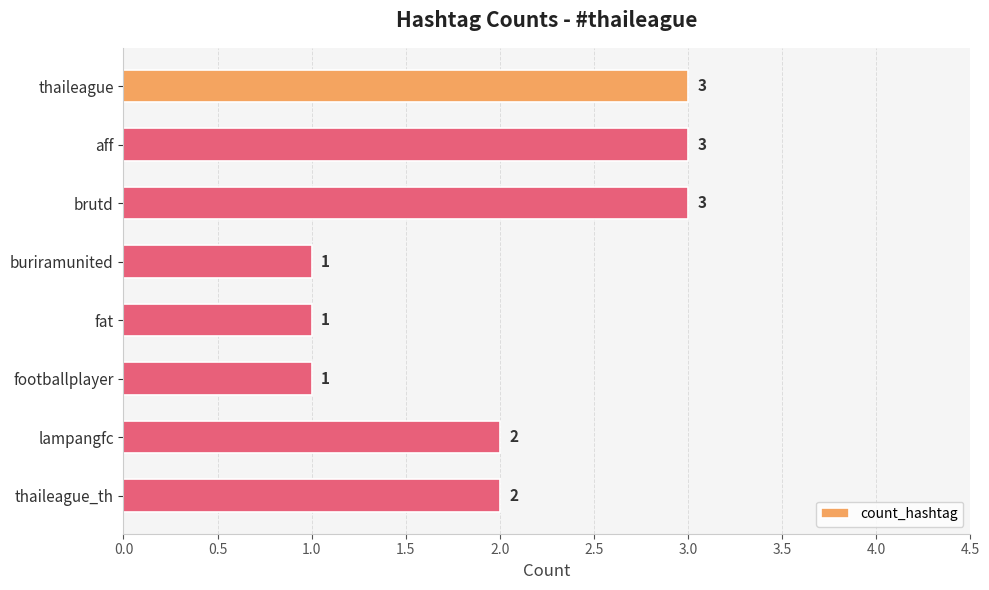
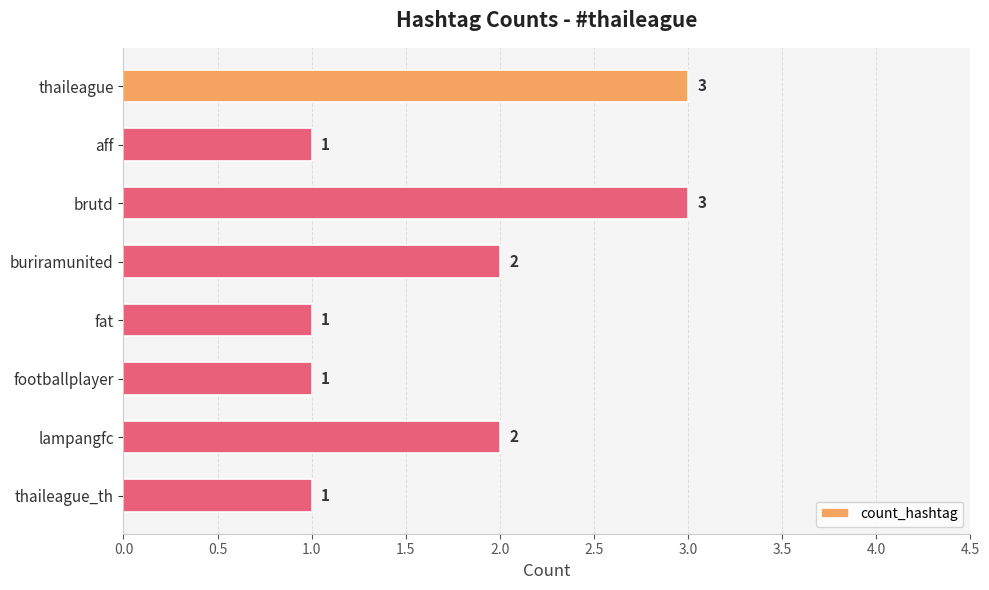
  {
    "thaileague": 3,
-   "aff": 3,
+   "aff": 1,
    "brutd": 3,
-   "buriramunited": 1,
+   "buriramunited": 2,
    "fat": 1,
    "footballplayer": 1,
    "lampangfc": 2,
-   "thaileague_th": 2
+   "thaileague_th": 1
  }
